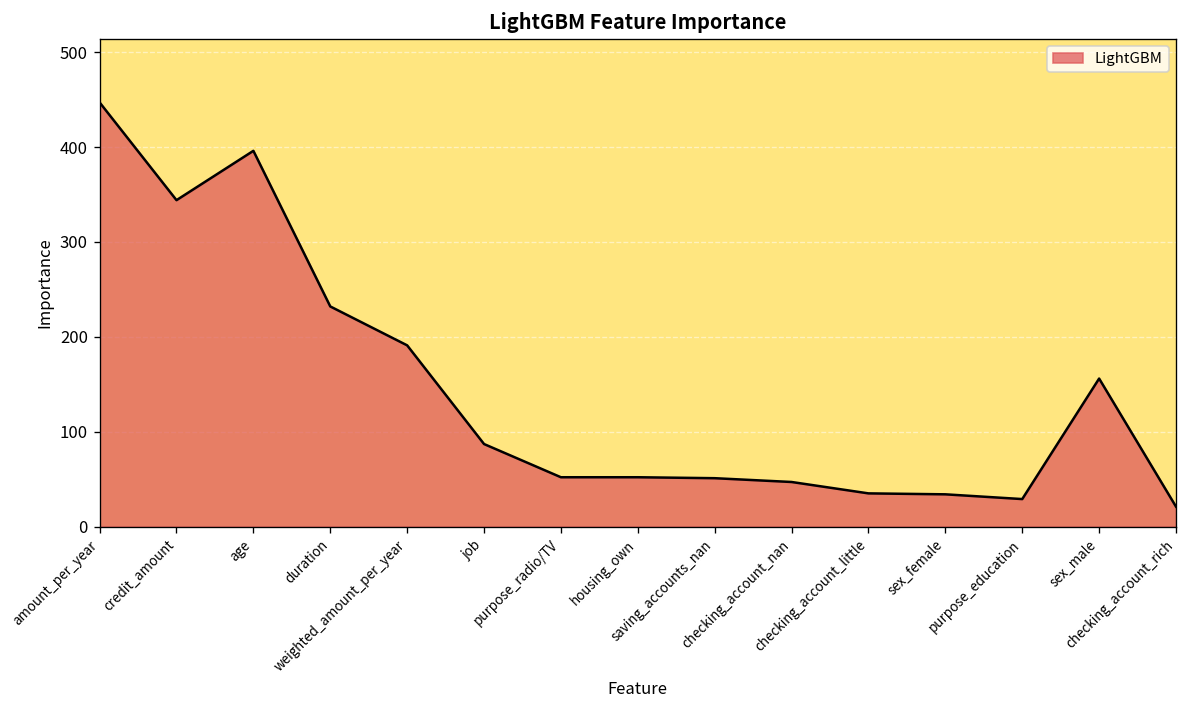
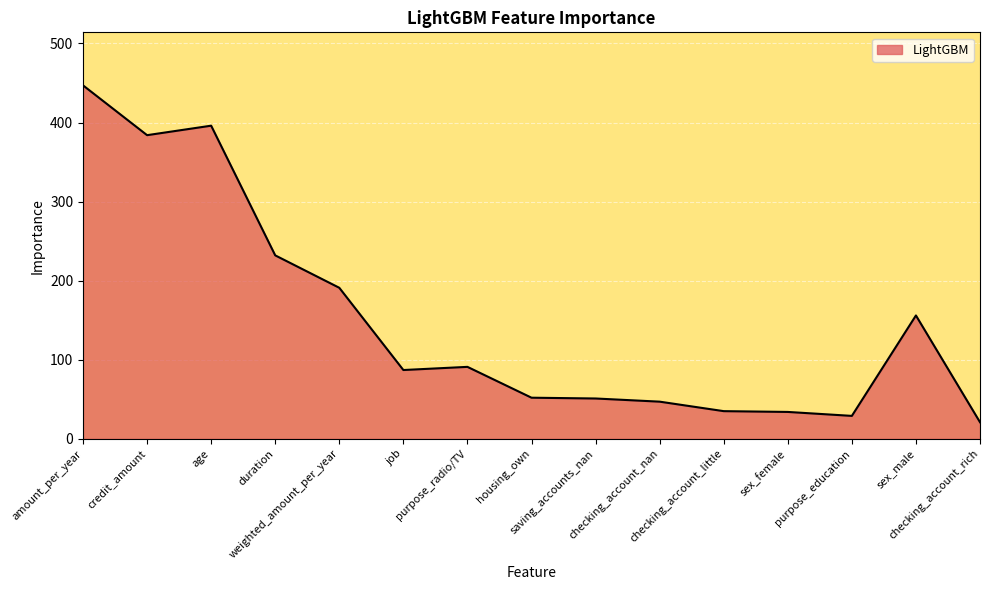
  {
    "amount_per_year": 450,
-   "credit_amount": 340,
+   "credit_amount": 380,
    "age": 400,
    "duration": 230,
    "weighted_amount_per_year": 190,
    "job": 90,
-   "purpose_radio/TV": 50,
+   "purpose_radio/TV": 90,
    "housing_own": 50,
    "saving_accounts_nan": 50,
    "checking_account_nan": 50,
    "checking_account_little": 40,
    "sex_female": 30,
    "purpose_education": 30,
    "sex_male": 160,
    "checking_account_rich": 20
  }
